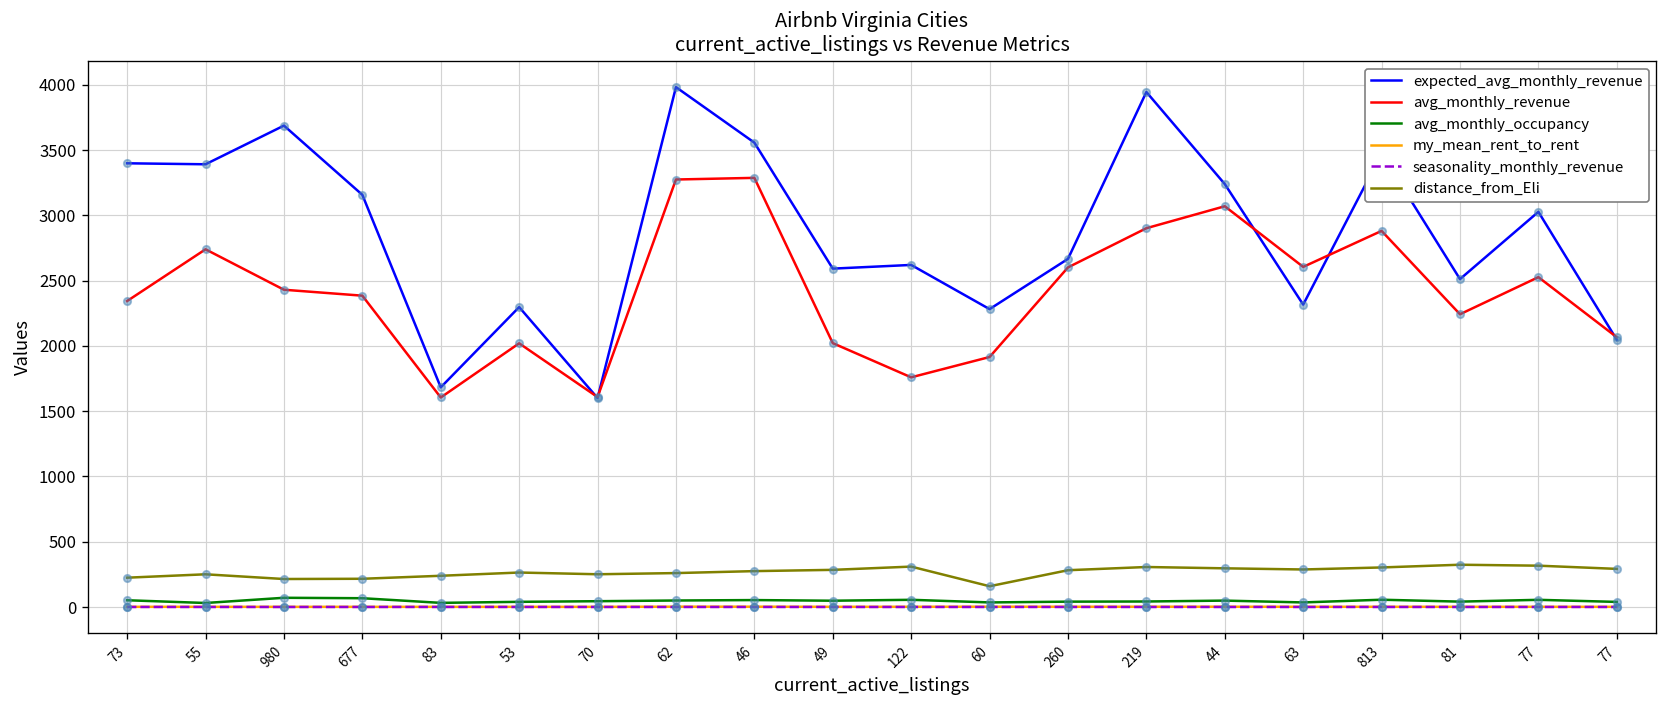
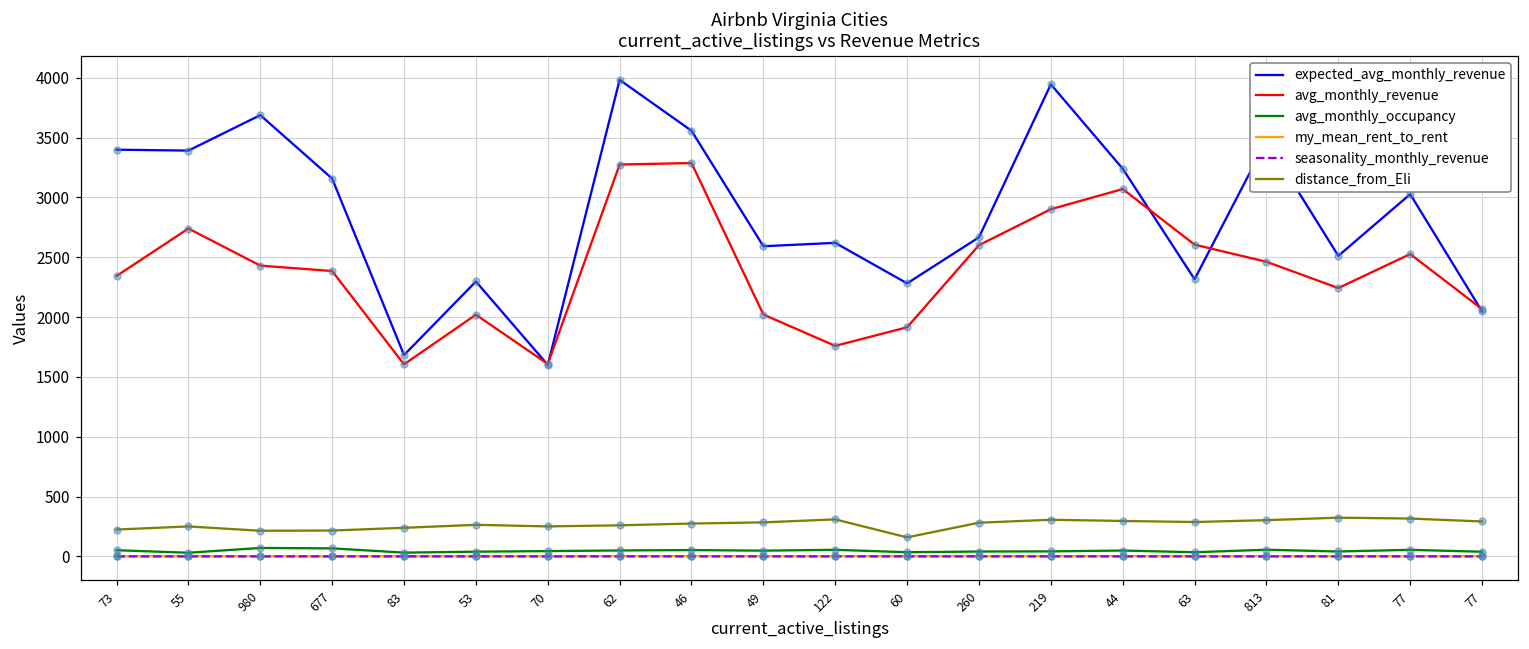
  {
    "expected_avg_monthly_revenue": {
      "73": 3400,
      "55": 3390,
      "980": 3690,
      "677": 3160,
      "83": 1680,
      "53": 2300,
      "62": 3980,
      "46": 3560,
      "49": 2590,
      "122": 2620,
      "60": 2280,
      "260": 2670,
      "219": 3950,
      "44": 3240,
      "63": 2320,
      "81": 2510
    },
    "avg_monthly_revenue": {
      "73": 2340,
      "55": 2740,
      "980": 2430,
      "677": 2390,
      "83": 1610,
      "53": 2020,
      "62": 3280,
      "46": 3290,
      "49": 2020,
      "122": 1760,
      "60": 1920,
      "260": 2600,
      "219": 2900,
      "44": 3070,
      "63": 2610,
-     "813": 2880,
+     "813": 2460,
      "81": 2240
    },
    "avg_monthly_occupancy": {
      "73": 50,
      "55": 30,
      "980": 70,
      "677": 70,
      "83": 30,
      "53": 40,
      "70": 40,
      "62": 50,
      "46": 50,
      "49": 50,
      "122": 60,
      "60": 40,
      "260": 40,
      "219": 40,
      "44": 50,
      "63": 40,
      "813": 60,
      "81": 40
    },
    "seasonality_monthly_revenue": {
      "73": 0,
      "55": 0,
      "980": 0,
      "677": 0,
      "83": 0,
      "53": 0,
      "70": 0,
      "62": 0,
      "46": 0,
      "49": 0,
      "122": 0,
      "60": 0,
      "260": 0,
      "219": 0,
      "44": 0,
      "63": 0,
      "813": 0,
      "81": 0
    },
    "distance_from_Eli": {
      "73": 220,
      "55": 250,
      "980": 210,
      "677": 220,
      "83": 240,
      "53": 260,
      "70": 250,
      "62": 260,
      "46": 270,
      "49": 280,
      "122": 310,
      "60": 160,
      "260": 280,
      "219": 310,
      "44": 300,
      "63": 290,
      "813": 300,
      "81": 320
    }
  }
